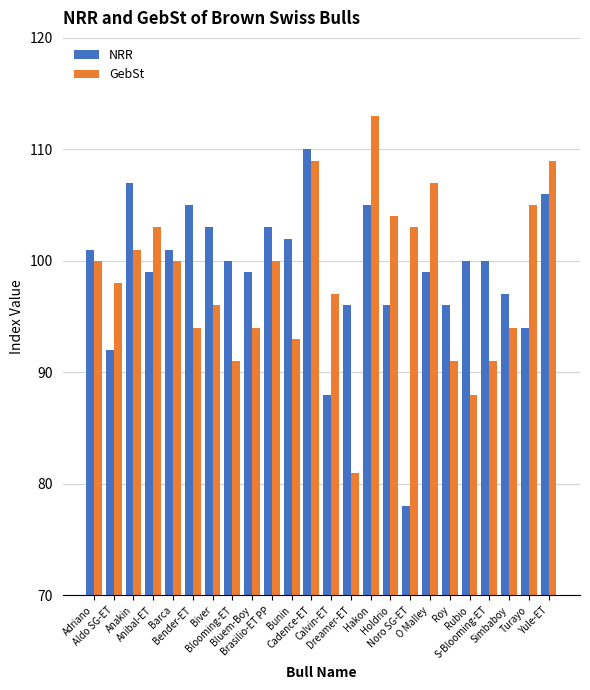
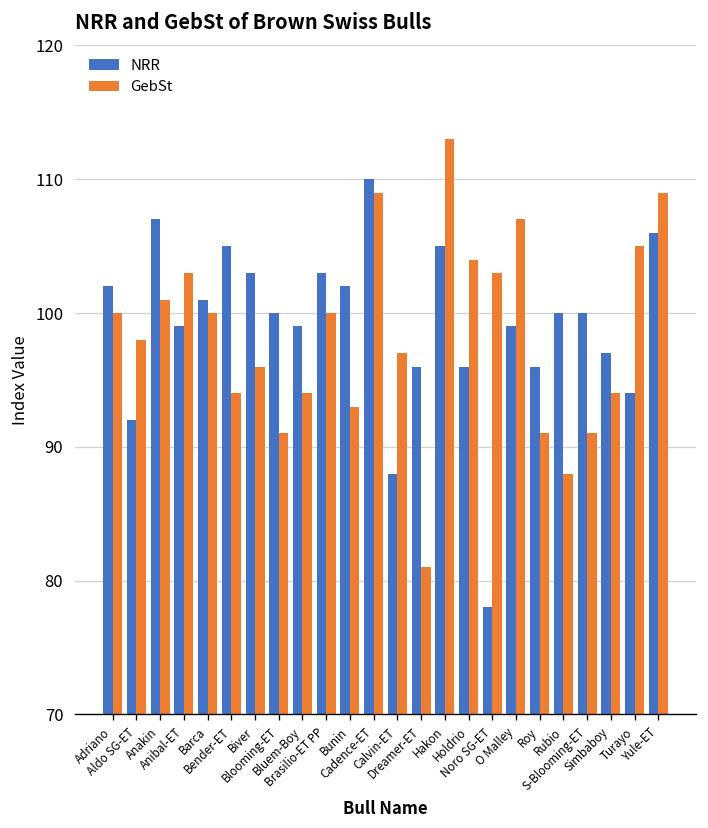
  {
    "NRR": {
-     "Adriano": 101,
+     "Adriano": 102,
      "Aldo SG-ET": 92,
      "Anakin": 107,
      "Anibal-ET": 99,
      "Barca": 101,
      "Bender-ET": 105,
      "Biver": 103,
      "Blooming-ET": 100,
      "Bluem-Boy": 99,
      "Brasilio-ET PP": 103,
      "Bunin": 102,
      "Cadence-ET": 110,
      "Calvin-ET": 88,
      "Dreamer-ET": 96,
      "Hakon": 105,
      "Holdrio": 96,
      "Noro SG-ET": 78,
      "O Malley": 99,
      "Roy": 96,
      "Rubio": 100,
      "S-Blooming-ET": 100,
      "Simbaboy": 97,
      "Turayo": 94,
      "Yule-ET": 106
    },
    "GebSt": {
      "Adriano": 100,
      "Aldo SG-ET": 98,
      "Anakin": 101,
      "Anibal-ET": 103,
      "Barca": 100,
      "Bender-ET": 94,
      "Biver": 96,
      "Blooming-ET": 91,
      "Bluem-Boy": 94,
      "Brasilio-ET PP": 100,
      "Bunin": 93,
      "Cadence-ET": 109,
      "Calvin-ET": 97,
      "Dreamer-ET": 81,
      "Hakon": 113,
      "Holdrio": 104,
      "Noro SG-ET": 103,
      "O Malley": 107,
      "Roy": 91,
      "Rubio": 88,
      "S-Blooming-ET": 91,
      "Simbaboy": 94,
      "Turayo": 105,
      "Yule-ET": 109
    }
  }
